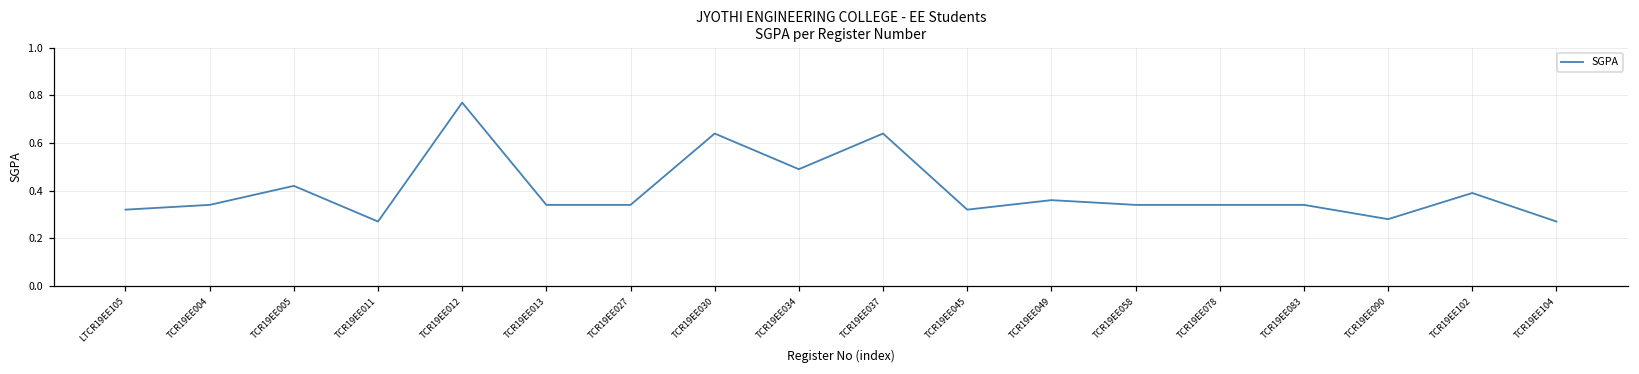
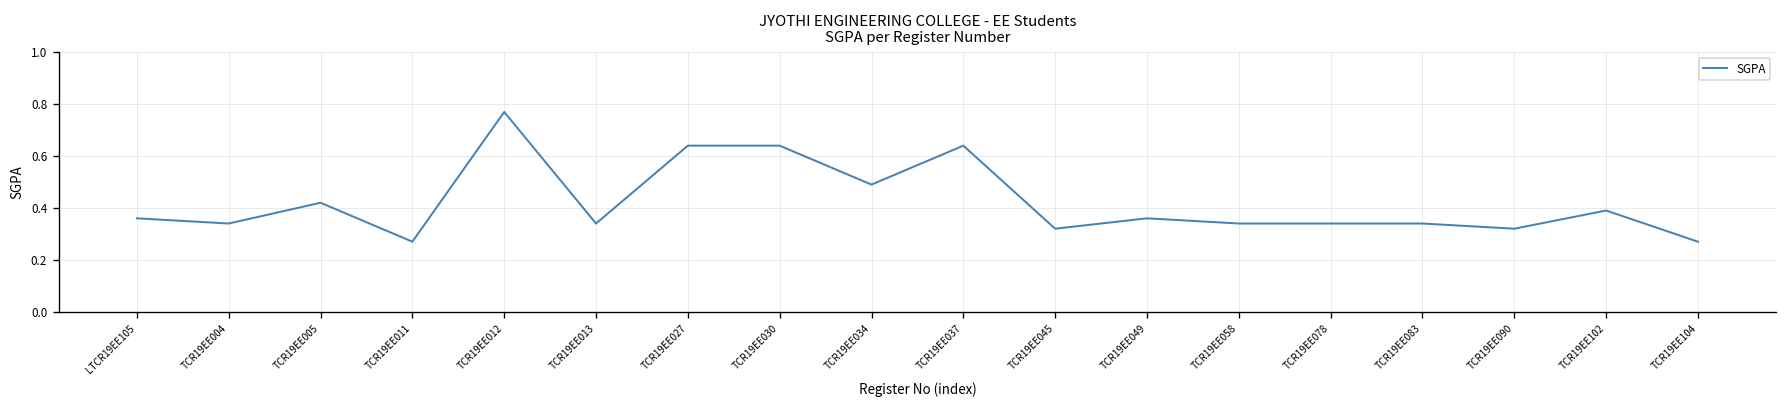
  {
-   "LTCR19EE105": 0.32,
+   "LTCR19EE105": 0.36,
    "TCR19EE004": 0.34,
    "TCR19EE005": 0.42,
    "TCR19EE011": 0.27,
    "TCR19EE012": 0.77,
    "TCR19EE013": 0.34,
-   "TCR19EE027": 0.34,
+   "TCR19EE027": 0.64,
    "TCR19EE030": 0.64,
    "TCR19EE034": 0.49,
    "TCR19EE037": 0.64,
    "TCR19EE045": 0.32,
    "TCR19EE049": 0.36,
    "TCR19EE058": 0.34,
    "TCR19EE078": 0.34,
    "TCR19EE083": 0.34,
-   "TCR19EE090": 0.28,
+   "TCR19EE090": 0.32,
    "TCR19EE102": 0.39,
    "TCR19EE104": 0.27
  }
